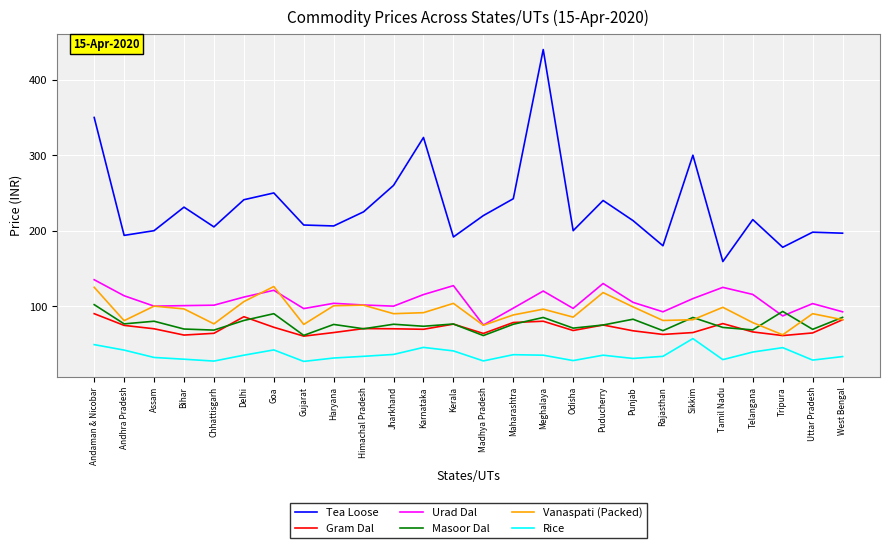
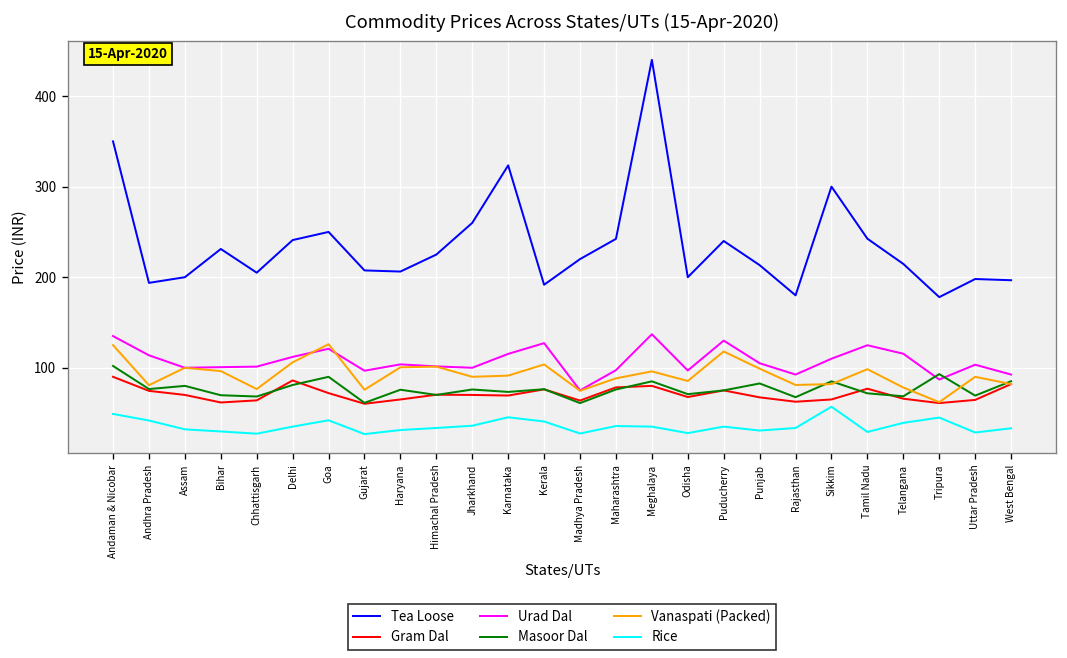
  {
    "Tea Loose": {
      "Andaman & Nicobar": 350,
      "Andhra Pradesh": 190,
      "Assam": 200,
      "Bihar": 230,
      "Chhattisgarh": 210,
      "Delhi": 240,
      "Goa": 250,
      "Gujarat": 210,
      "Haryana": 210,
      "Himachal Pradesh": 230,
      "Jharkhand": 260,
      "Karnataka": 320,
      "Kerala": 190,
      "Madhya Pradesh": 220,
      "Maharashtra": 240,
      "Meghalaya": 440,
      "Odisha": 200,
      "Puducherry": 240,
      "Punjab": 210,
      "Rajasthan": 180,
      "Sikkim": 300,
-     "Tamil Nadu": 160,
+     "Tamil Nadu": 240,
      "Telangana": 210,
      "Tripura": 180,
      "Uttar Pradesh": 200,
      "West Bengal": 200
    },
    "Gram Dal": {
      "Andaman & Nicobar": 90,
      "Assam": 70,
      "Bihar": 60,
      "Chhattisgarh": 60,
      "Delhi": 90,
      "Goa": 70,
      "Haryana": 70,
      "Jharkhand": 70,
      "Karnataka": 70,
      "Meghalaya": 80,
      "Punjab": 70,
      "Rajasthan": 60,
      "Sikkim": 70,
      "Tamil Nadu": 80,
      "Uttar Pradesh": 60
    },
    "Urad Dal": {
      "Andaman & Nicobar": 140,
      "Andhra Pradesh": 110,
      "Bihar": 100,
      "Chhattisgarh": 100,
      "Delhi": 110,
      "Goa": 120,
      "Gujarat": 100,
      "Jharkhand": 100,
      "Karnataka": 120,
      "Kerala": 130,
      "Maharashtra": 100,
-     "Meghalaya": 120,
+     "Meghalaya": 140,
      "Odisha": 100,
      "Puducherry": 130,
      "Punjab": 110,
      "Rajasthan": 90,
      "Sikkim": 110,
      "Tamil Nadu": 120,
      "Telangana": 120,
      "Tripura": 90,
      "Uttar Pradesh": 100,
      "West Bengal": 90
    },
    "Masoor Dal": {
      "Andaman & Nicobar": 100,
      "Assam": 80,
      "Bihar": 70,
      "Chhattisgarh": 70,
      "Delhi": 80,
      "Goa": 90,
      "Haryana": 80,
      "Jharkhand": 80,
      "Karnataka": 70,
      "Meghalaya": 90,
      "Punjab": 80,
      "Rajasthan": 70,
      "Tamil Nadu": 70,
      "Tripura": 90,
      "Uttar Pradesh": 70
    },
    "Vanaspati (Packed)": {
      "Andaman & Nicobar": 130,
      "Andhra Pradesh": 80,
      "Bihar": 100,
      "Chhattisgarh": 80,
      "Delhi": 110,
      "Goa": 130,
      "Gujarat": 80,
      "Jharkhand": 90,
      "Karnataka": 90,
      "Kerala": 100,
      "Maharashtra": 90,
      "Meghalaya": 100,
      "Odisha": 90,
      "Puducherry": 120,
      "Punjab": 100,
      "Rajasthan": 80,
      "Tamil Nadu": 100,
      "Telangana": 80,
      "Uttar Pradesh": 90
    },
    "Rice": {
      "Andaman & Nicobar": 50,
      "Andhra Pradesh": 40,
      "Assam": 30,
      "Bihar": 30,
      "Chhattisgarh": 30,
      "Delhi": 40,
      "Goa": 40,
      "Gujarat": 30,
      "Haryana": 30,
      "Himachal Pradesh": 30,
      "Jharkhand": 40,
      "Karnataka": 50,
      "Kerala": 40,
      "Madhya Pradesh": 30,
      "Maharashtra": 40,
      "Meghalaya": 40,
      "Odisha": 30,
      "Puducherry": 40,
      "Punjab": 30,
      "Rajasthan": 30,
      "Sikkim": 60,
      "Tamil Nadu": 30,
      "Telangana": 40,
      "Tripura": 50,
      "Uttar Pradesh": 30,
      "West Bengal": 30
    }
  }
